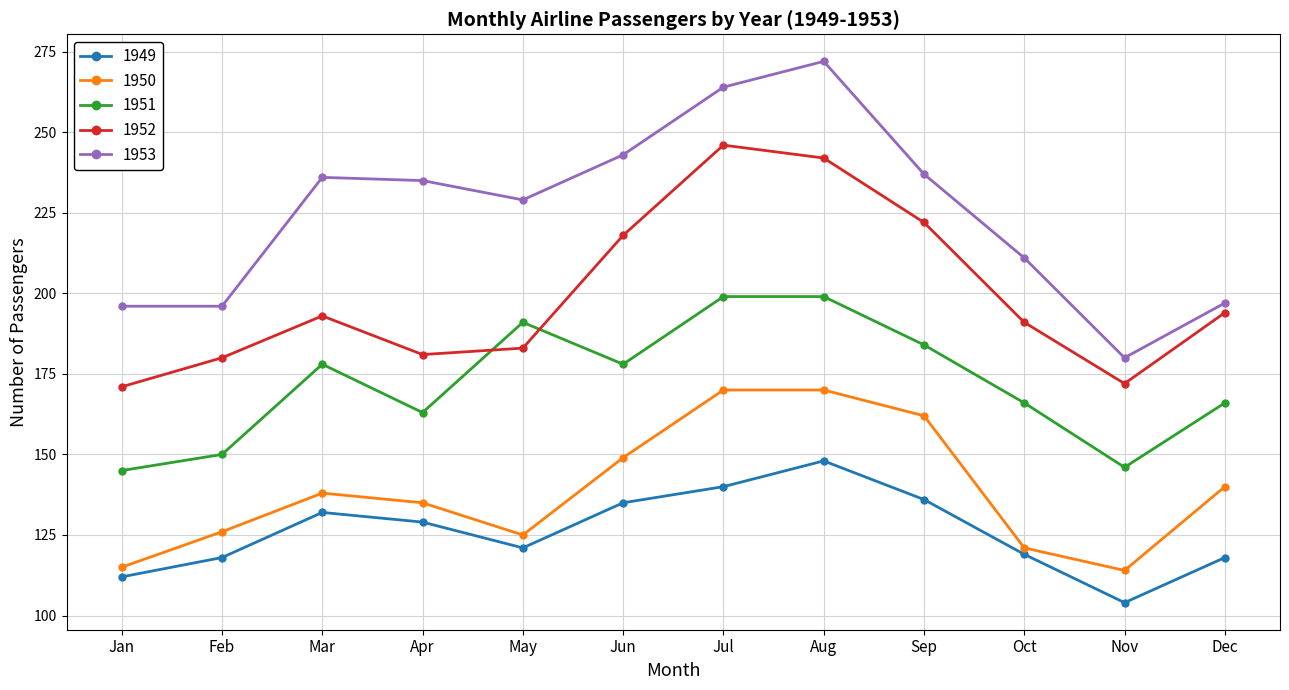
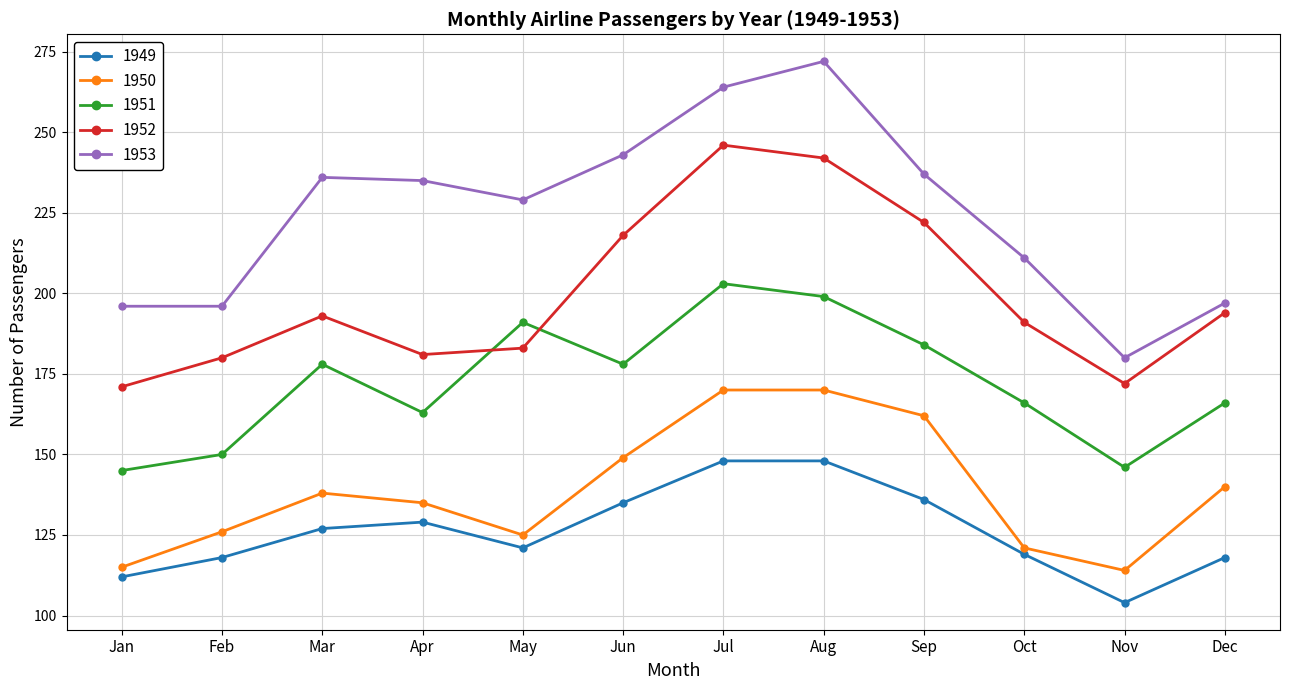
  {
    "1949": {
      "Jan": 112,
      "Feb": 118,
-     "Mar": 132,
+     "Mar": 127,
      "Apr": 129,
      "May": 121,
      "Jun": 135,
-     "Jul": 140,
+     "Jul": 148,
      "Aug": 148,
      "Sep": 136,
      "Oct": 119,
      "Nov": 104,
      "Dec": 118
    },
    "1950": {
      "Jan": 115,
      "Feb": 126,
      "Mar": 138,
      "Apr": 135,
      "May": 125,
      "Jun": 149,
      "Jul": 170,
      "Aug": 170,
      "Sep": 162,
      "Oct": 121,
      "Nov": 114,
      "Dec": 140
    },
    "1951": {
      "Jan": 145,
      "Feb": 150,
      "Mar": 178,
      "Apr": 163,
      "May": 191,
      "Jun": 178,
-     "Jul": 199,
+     "Jul": 203,
      "Aug": 199,
      "Sep": 184,
      "Oct": 166,
      "Nov": 146,
      "Dec": 166
    },
    "1952": {
      "Jan": 171,
      "Feb": 180,
      "Mar": 193,
      "Apr": 181,
      "May": 183,
      "Jun": 218,
      "Jul": 246,
      "Aug": 242,
      "Sep": 222,
      "Oct": 191,
      "Nov": 172,
      "Dec": 194
    },
    "1953": {
      "Jan": 196,
      "Feb": 196,
      "Mar": 236,
      "Apr": 235,
      "May": 229,
      "Jun": 243,
      "Jul": 264,
      "Aug": 272,
      "Sep": 237,
      "Oct": 211,
      "Nov": 180,
      "Dec": 197
    }
  }
